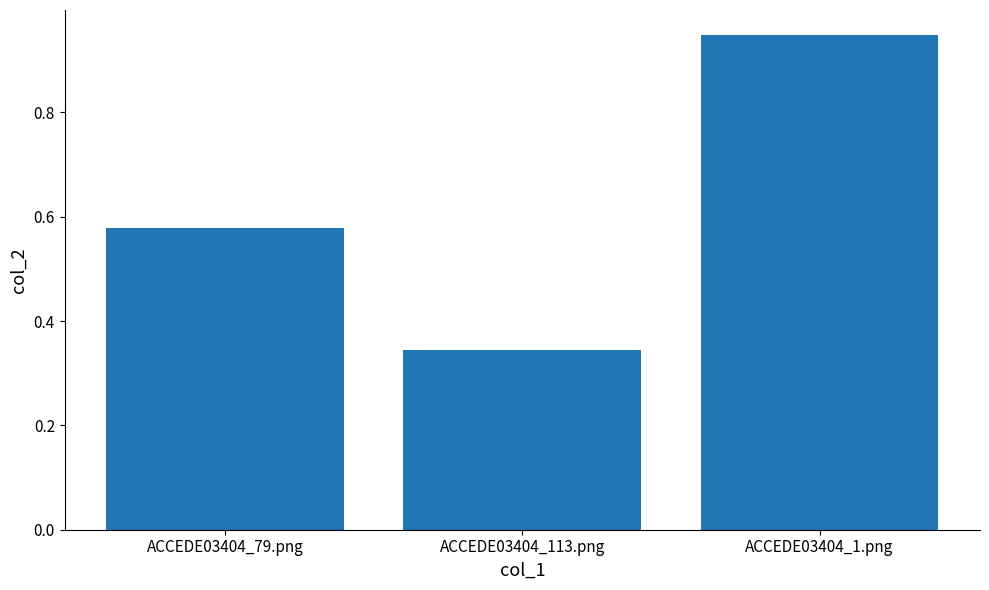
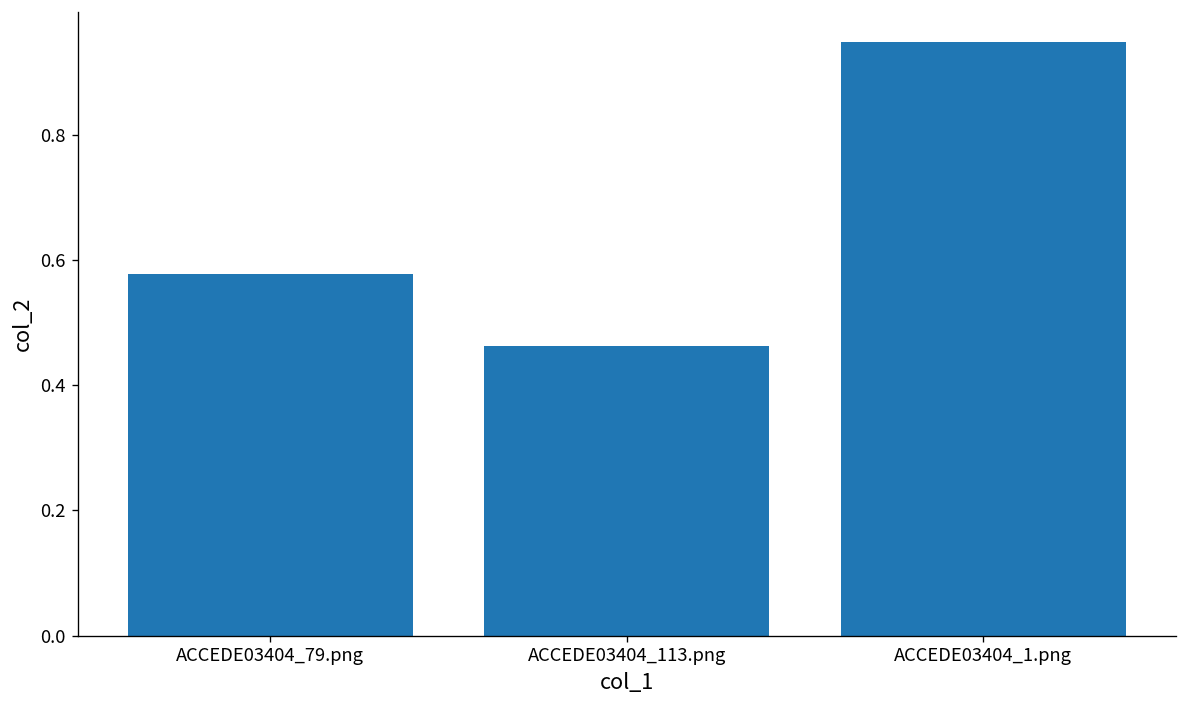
  {
    "ACCEDE03404_79.png": 0.58,
-   "ACCEDE03404_113.png": 0.35,
+   "ACCEDE03404_113.png": 0.46,
    "ACCEDE03404_1.png": 0.95
  }
